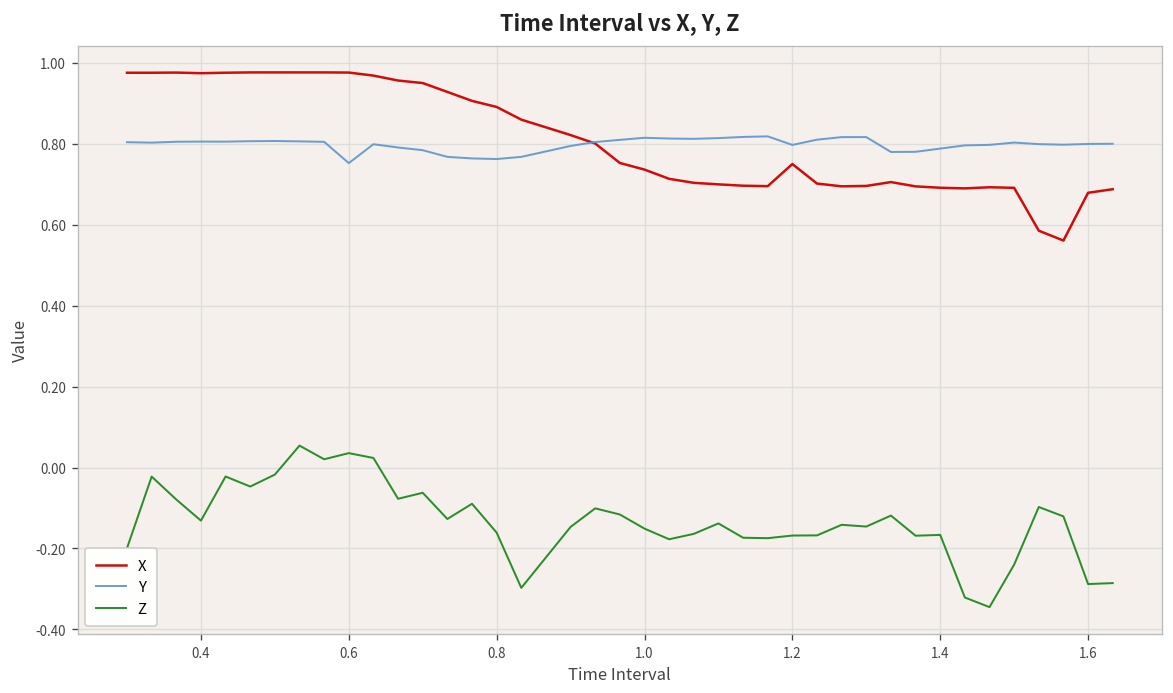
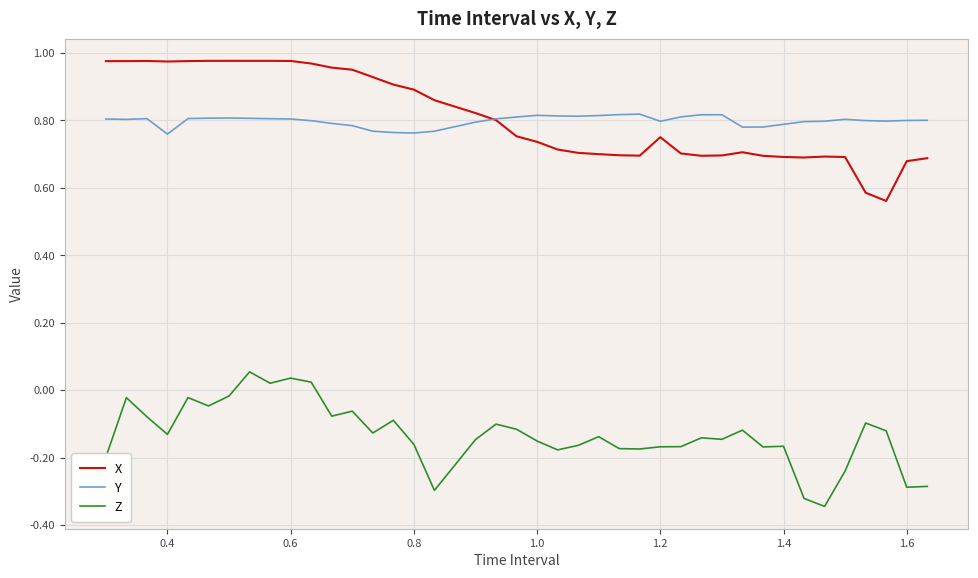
  {
    "X": {
      "0.4": 0.97,
      "0.6": 0.98,
      "0.8": 0.89,
      "1.0": 0.74,
      "1.2": 0.75,
      "1.4": 0.69,
      "1.6": 0.68
    },
    "Y": {
-     "0.4": 0.81,
-     "0.6": 0.75,
+     "0.4": 0.76,
+     "0.6": 0.80,
      "0.8": 0.76,
      "1.0": 0.81,
      "1.2": 0.80,
      "1.4": 0.79,
      "1.6": 0.80
    },
    "Z": {
      "0.4": -0.13,
      "0.6": 0.04,
      "0.8": -0.16,
      "1.0": -0.15,
      "1.2": -0.17,
      "1.4": -0.17,
      "1.6": -0.29
    }
  }
